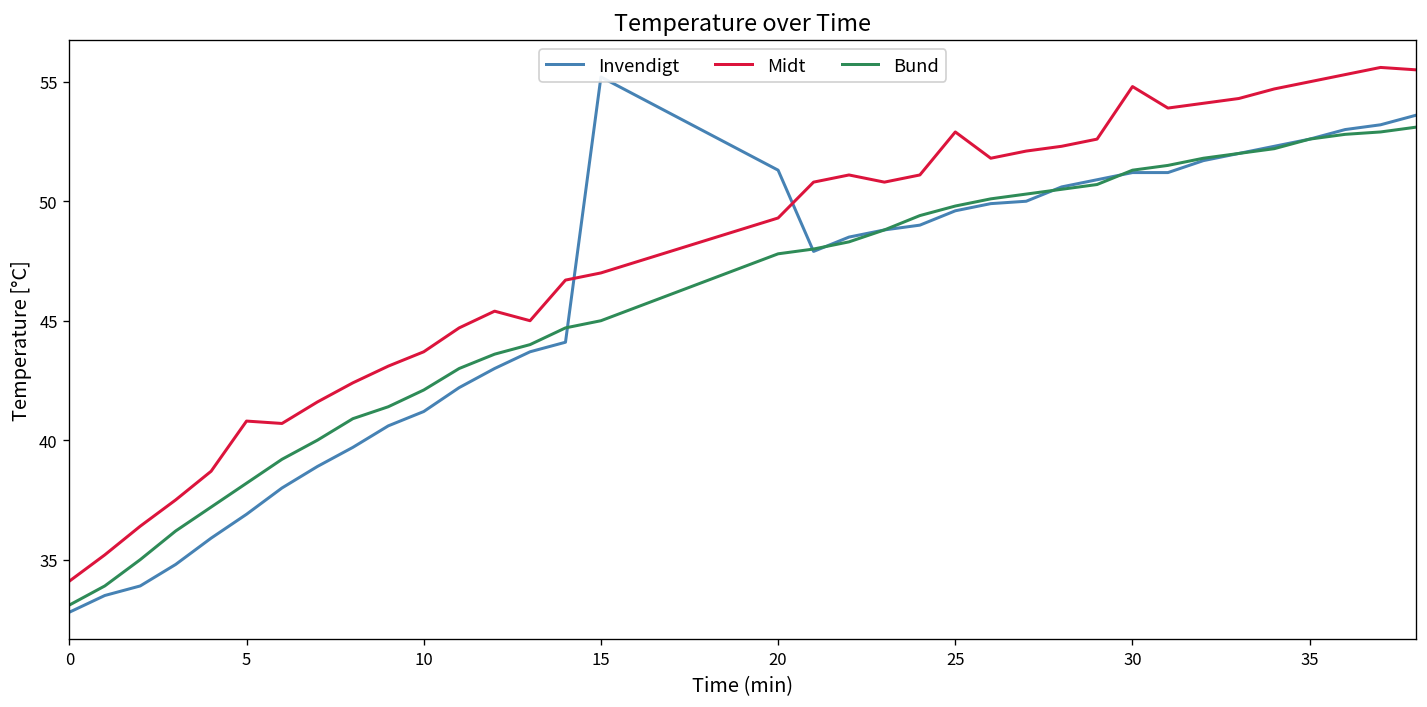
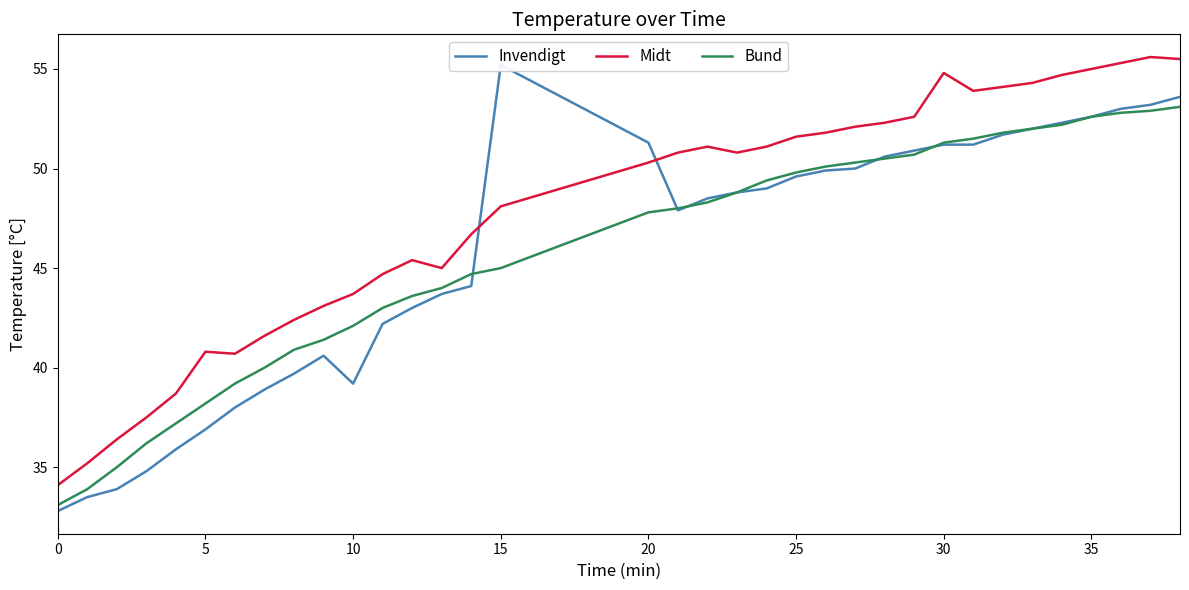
  {
    "Invendigt": {
      "0": 32.8,
      "5": 36.9,
-     "10": 41.2,
+     "10": 39.2,
      "20": 51.3,
      "25": 49.6
    },
    "Midt": {
      "0": 34.1,
      "5": 40.8,
      "10": 43.7,
-     "15": 47.0,
-     "20": 49.3,
-     "25": 52.9,
+     "15": 48.1,
+     "20": 50.3,
+     "25": 51.6,
      "30": 54.8,
      "35": 55.0
    },
    "Bund": {
      "0": 33.1,
      "5": 38.2,
      "10": 42.1,
      "15": 45.0,
      "20": 47.8,
      "25": 49.8
    }
  }
